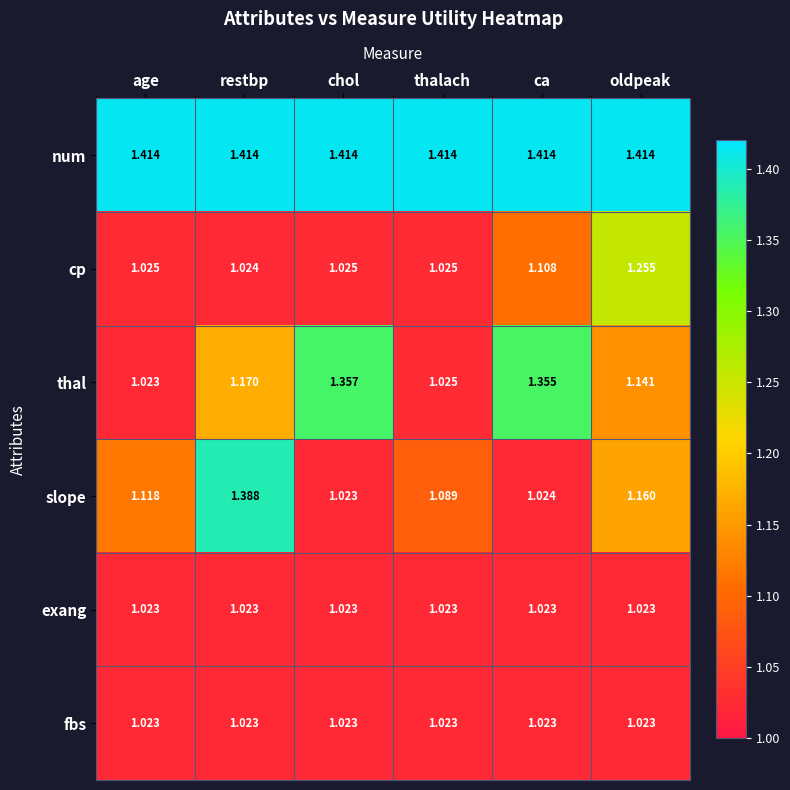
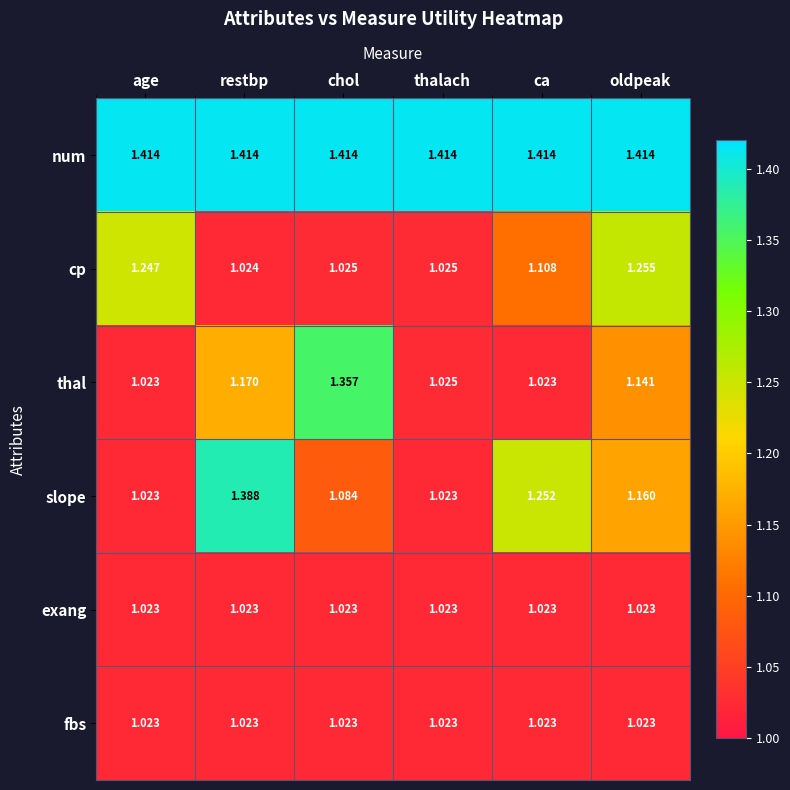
  {
    "num": {
      "age": 1.414,
      "restbp": 1.414,
      "chol": 1.414,
      "thalach": 1.414,
      "ca": 1.414,
      "oldpeak": 1.414
    },
    "cp": {
-     "age": 1.025,
+     "age": 1.247,
      "restbp": 1.024,
      "chol": 1.025,
      "thalach": 1.025,
      "ca": 1.108,
      "oldpeak": 1.255
    },
    "thal": {
      "age": 1.023,
      "restbp": 1.170,
      "chol": 1.357,
      "thalach": 1.025,
-     "ca": 1.355,
+     "ca": 1.023,
      "oldpeak": 1.141
    },
    "slope": {
-     "age": 1.118,
+     "age": 1.023,
      "restbp": 1.388,
-     "chol": 1.023,
-     "thalach": 1.089,
-     "ca": 1.024,
+     "chol": 1.084,
+     "thalach": 1.023,
+     "ca": 1.252,
      "oldpeak": 1.160
    },
    "exang": {
      "age": 1.023,
      "restbp": 1.023,
      "chol": 1.023,
      "thalach": 1.023,
      "ca": 1.023,
      "oldpeak": 1.023
    },
    "fbs": {
      "age": 1.023,
      "restbp": 1.023,
      "chol": 1.023,
      "thalach": 1.023,
      "ca": 1.023,
      "oldpeak": 1.023
    }
  }
